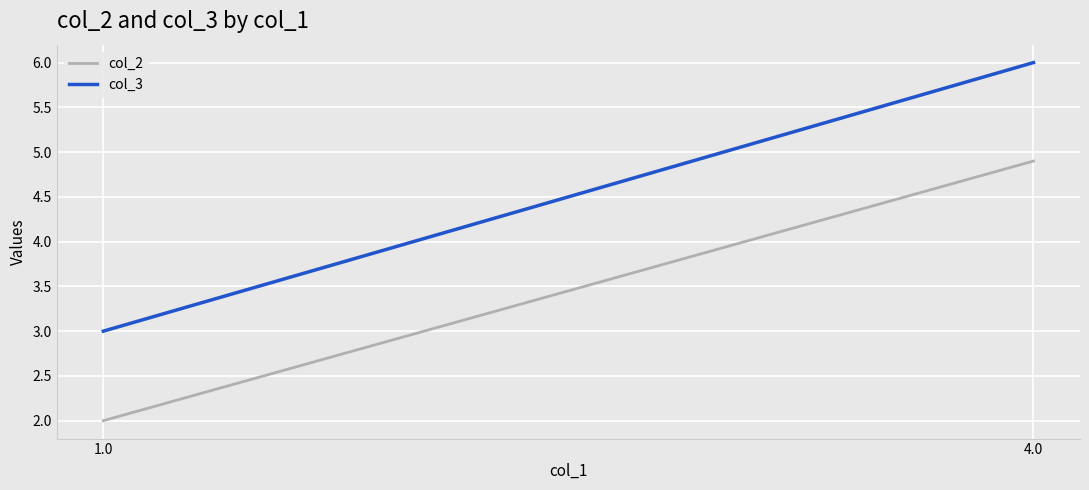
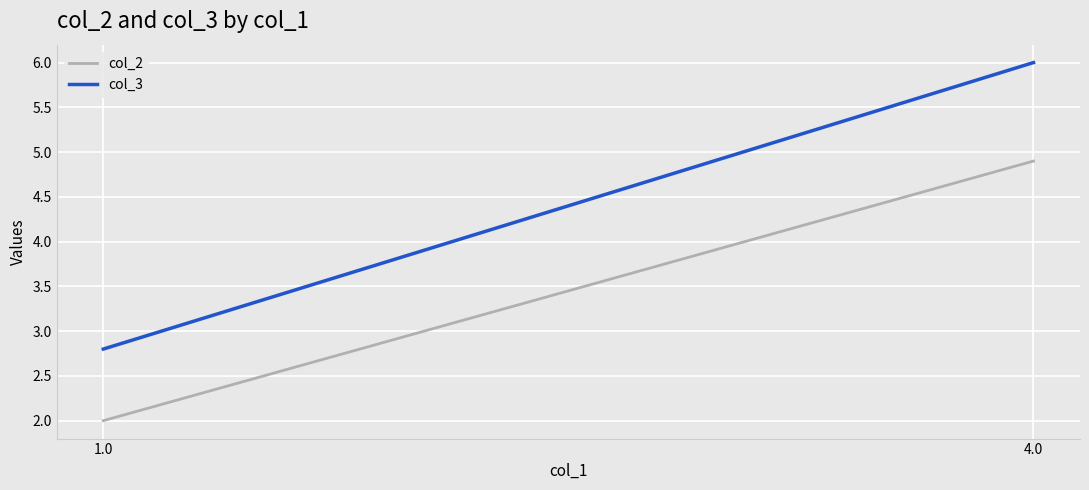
  {
    "col_2": {
      "1.0": 2.0,
      "4.0": 4.9
    },
    "col_3": {
-     "1.0": 3.0,
+     "1.0": 2.8,
      "4.0": 6.0
    }
  }
